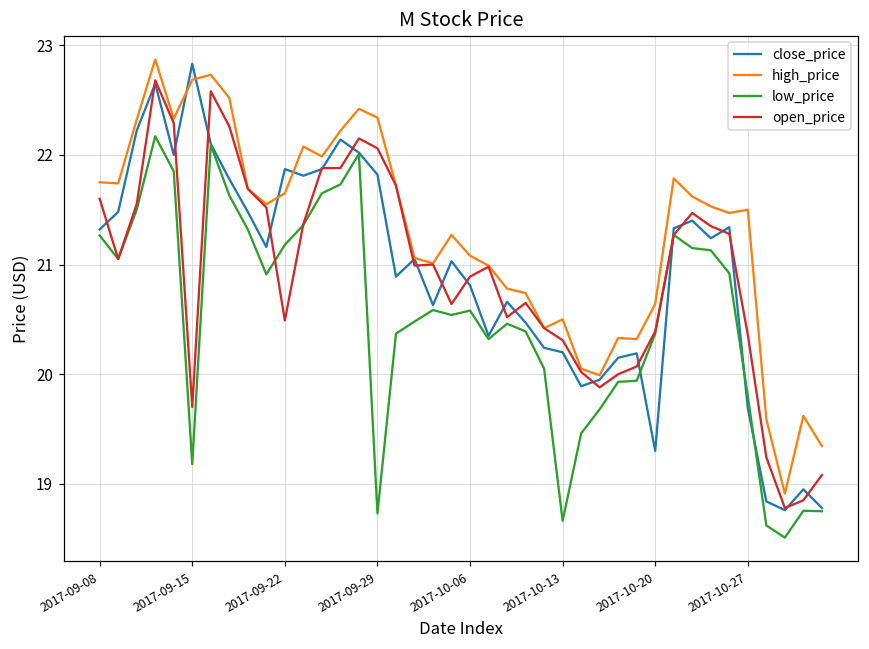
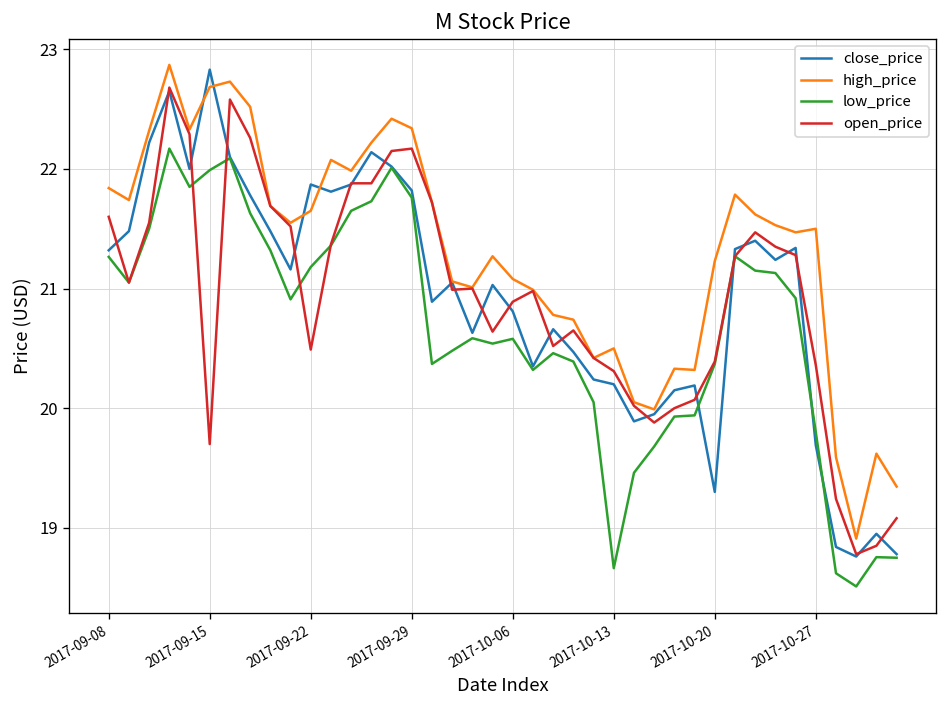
  {
    "close_price": {
      "2017-09-08": 21.3,
      "2017-09-15": 22.8,
      "2017-09-22": 21.9,
      "2017-09-29": 21.8,
      "2017-10-06": 20.8,
      "2017-10-13": 20.2,
      "2017-10-20": 19.3,
      "2017-10-27": 19.7
    },
    "high_price": {
-     "2017-09-08": 21.75,
+     "2017-09-08": 21.84,
      "2017-09-15": 22.7,
      "2017-09-22": 21.7,
      "2017-09-29": 22.3,
      "2017-10-06": 21.1,
      "2017-10-13": 20.5,
-     "2017-10-20": 20.6,
+     "2017-10-20": 21.2,
      "2017-10-27": 21.5
    },
    "low_price": {
      "2017-09-08": 21.3,
-     "2017-09-15": 19.2,
+     "2017-09-15": 22.0,
      "2017-09-22": 21.2,
-     "2017-09-29": 18.7,
+     "2017-09-29": 21.8,
      "2017-10-06": 20.6,
      "2017-10-13": 18.7,
      "2017-10-27": 19.8
    },
    "open_price": {
      "2017-09-08": 21.6,
      "2017-09-15": 19.7,
      "2017-09-22": 20.5,
-     "2017-09-29": 22.1,
+     "2017-09-29": 22.2,
      "2017-10-06": 20.9,
      "2017-10-13": 20.3,
      "2017-10-27": 20.4
    }
  }
